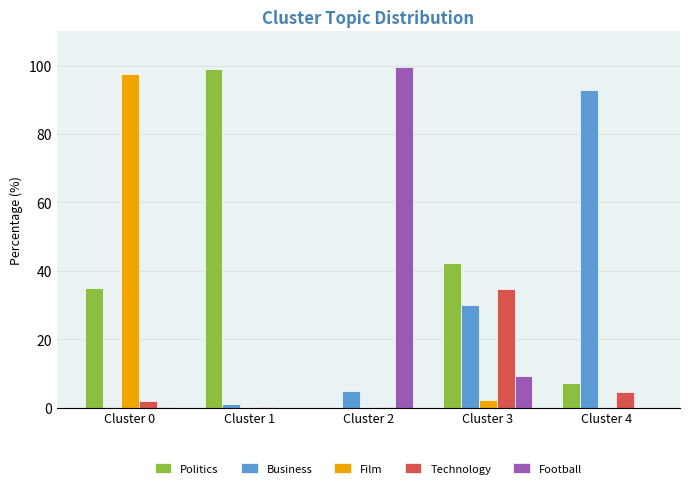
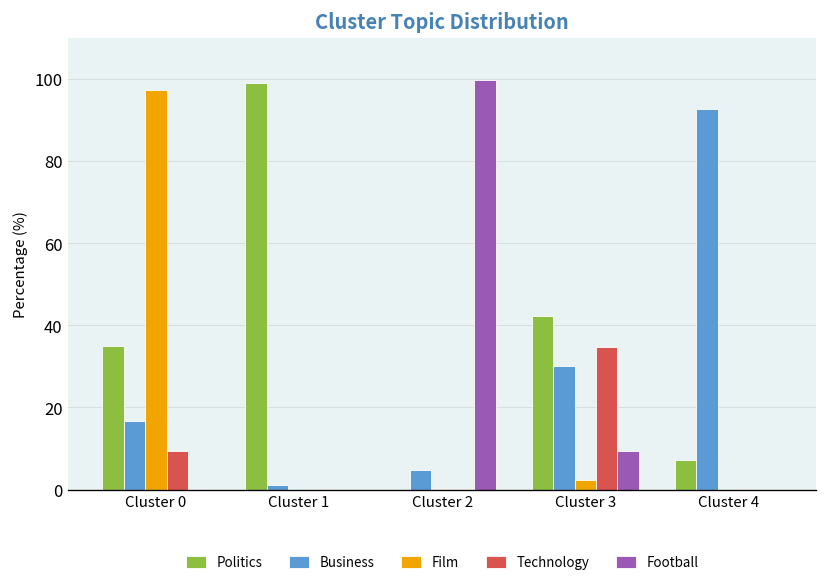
  {
    "Politics": {
      "Cluster 0": 35,
      "Cluster 1": 99,
      "Cluster 2": 0,
      "Cluster 3": 42,
      "Cluster 4": 7
    },
    "Business": {
-     "Cluster 0": 0,
+     "Cluster 0": 17,
      "Cluster 1": 1,
      "Cluster 2": 5,
      "Cluster 3": 30,
      "Cluster 4": 93
    },
    "Film": {
      "Cluster 0": 97,
      "Cluster 1": 0,
      "Cluster 3": 2,
      "Cluster 4": 0
    },
    "Technology": {
-     "Cluster 0": 2,
+     "Cluster 0": 9,
      "Cluster 3": 35,
-     "Cluster 4": 5
+     "Cluster 4": 0
    },
    "Football": {
      "Cluster 1": 0,
      "Cluster 2": 100,
      "Cluster 3": 9,
      "Cluster 4": 0
    }
  }
